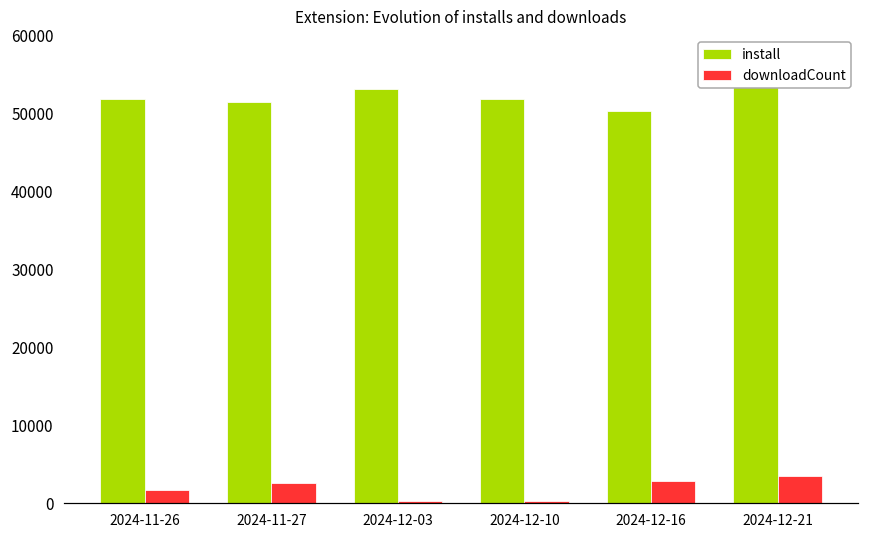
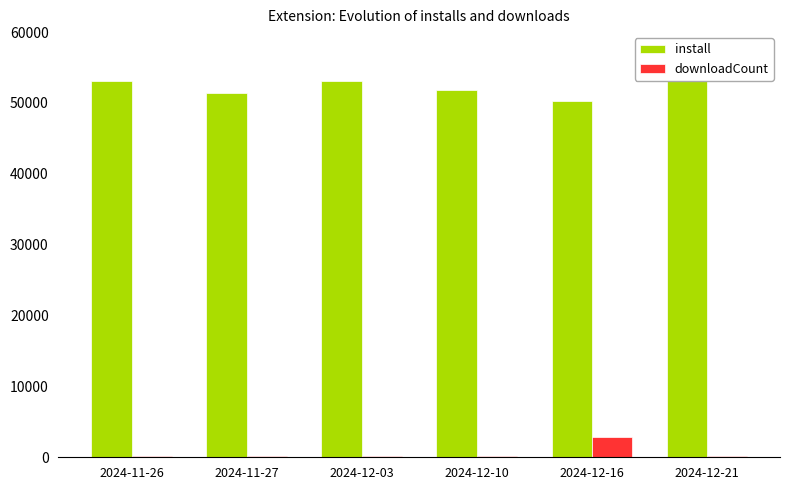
  {
    "install": {
-     "2024-11-26": 52000,
+     "2024-11-26": 53000,
      "2024-11-27": 51000,
      "2024-12-03": 53000,
      "2024-12-10": 52000,
      "2024-12-16": 50000
    },
    "downloadCount": {
-     "2024-11-26": 2000,
-     "2024-11-27": 3000,
+     "2024-11-26": 0,
+     "2024-11-27": 0,
      "2024-12-16": 3000,
-     "2024-12-21": 3000
+     "2024-12-21": 0
    }
  }
